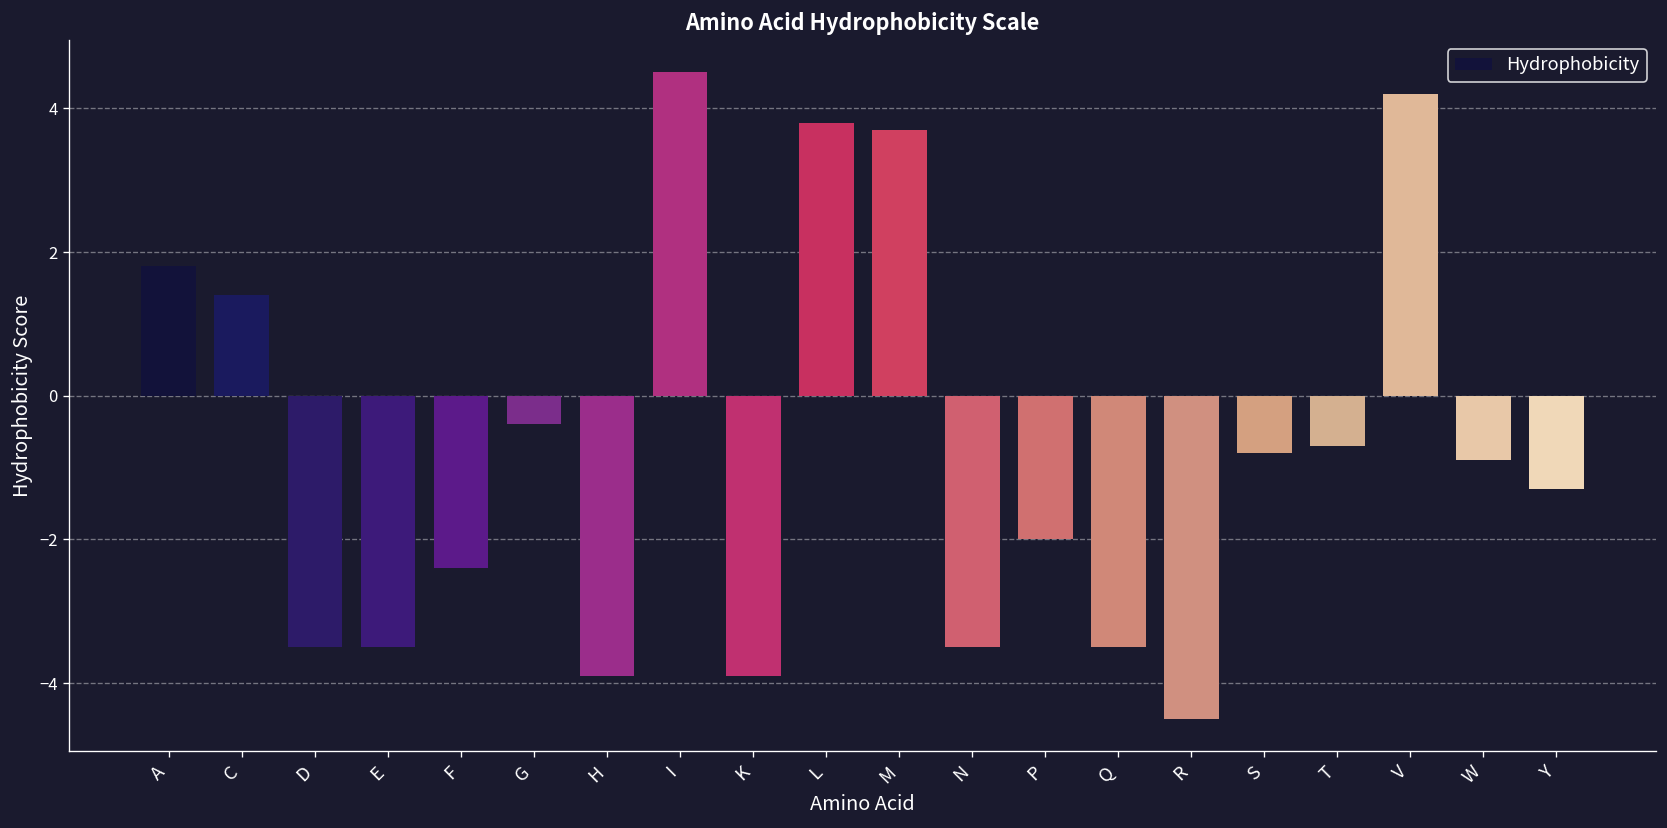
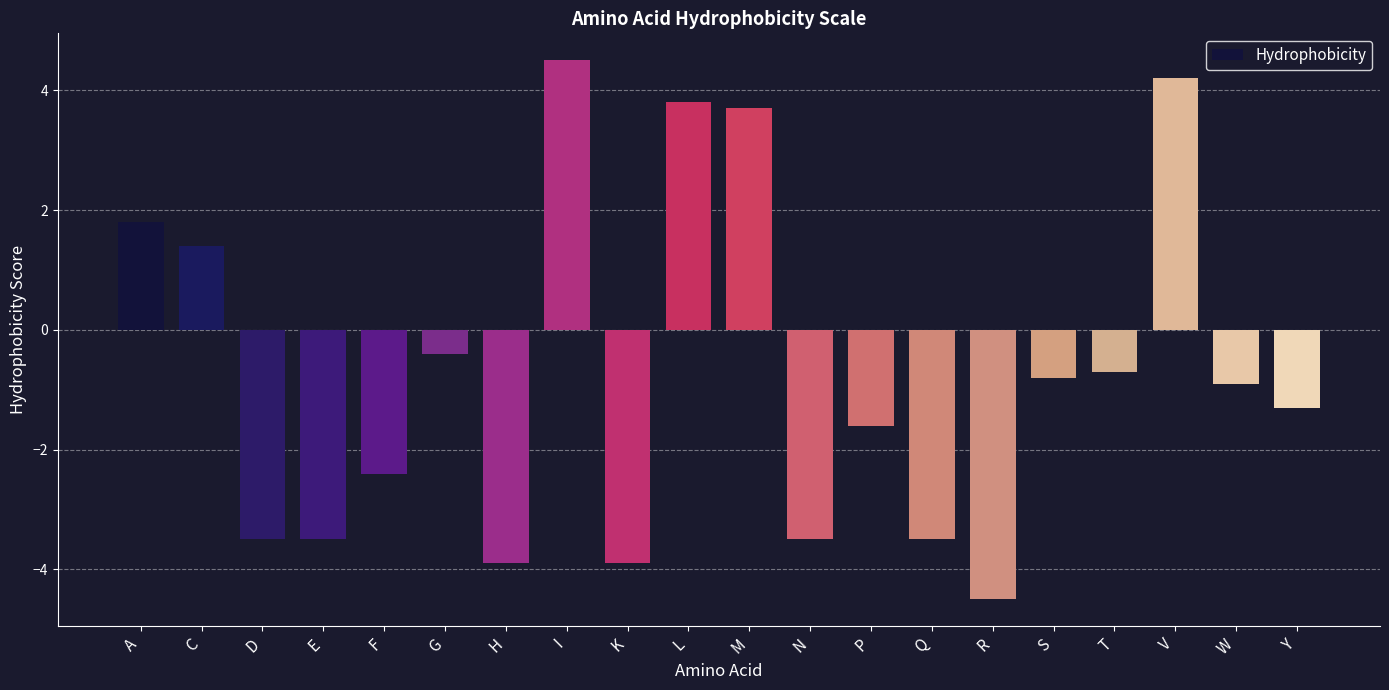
  {
    "A": 1.8,
    "C": 1.4,
    "D": -3.5,
    "E": -3.5,
    "F": -2.4,
    "G": -0.4,
    "H": -3.9,
    "I": 4.5,
    "K": -3.9,
    "L": 3.8,
    "M": 3.7,
    "N": -3.5,
-   "P": -2.0,
+   "P": -1.6,
    "Q": -3.5,
    "R": -4.5,
    "S": -0.8,
    "T": -0.7,
    "V": 4.2,
    "W": -0.9,
    "Y": -1.3
  }
